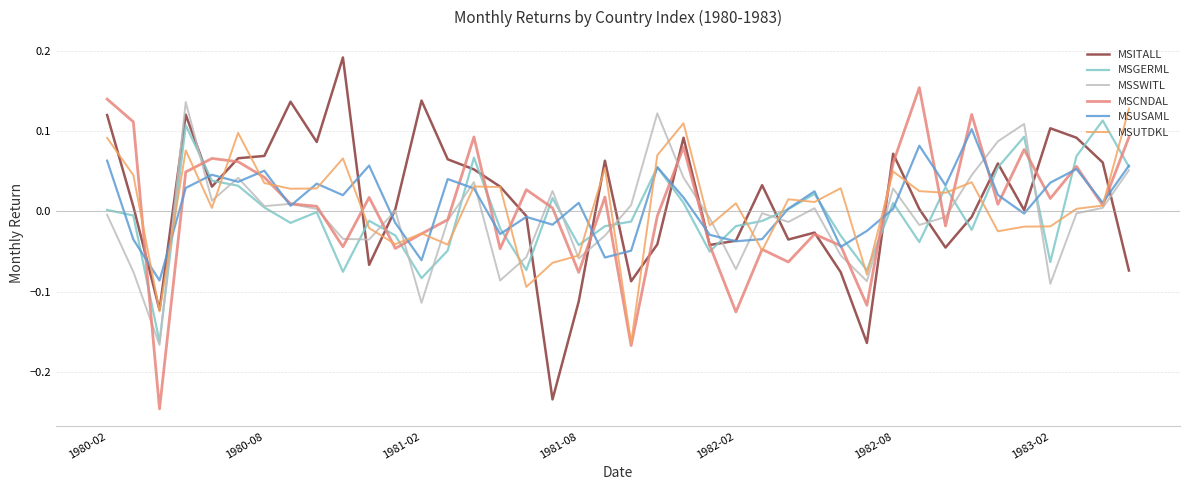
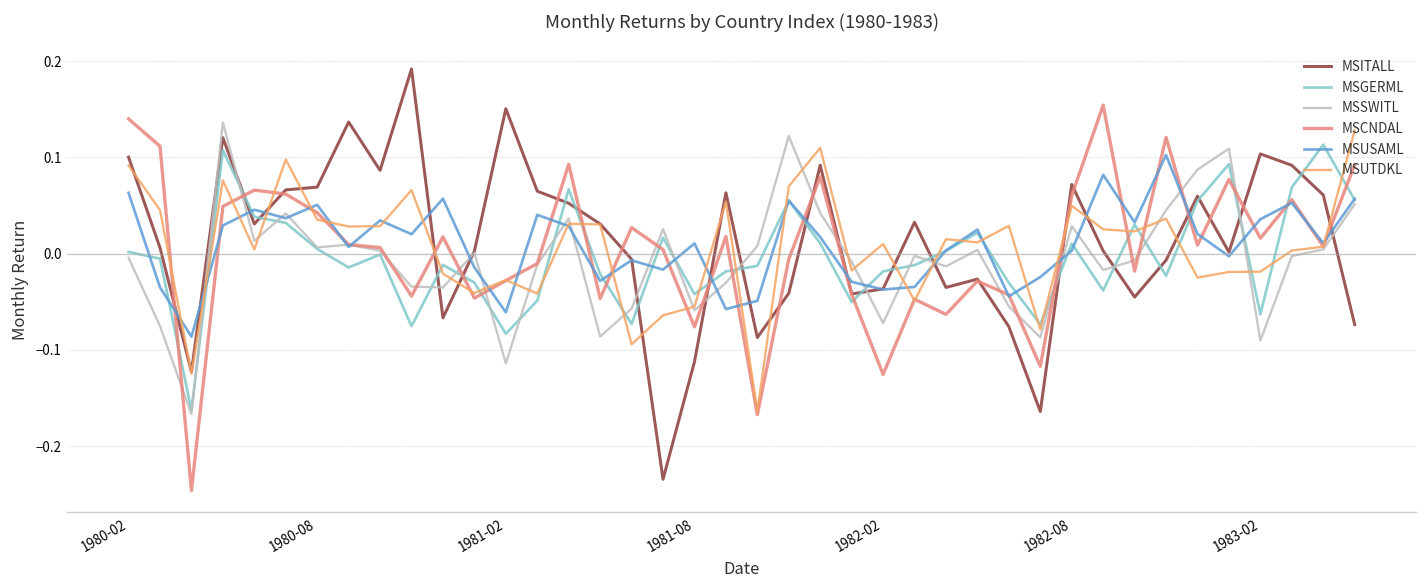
  {
    "MSITALL": {
-     "1980-02": 0.12,
+     "1980-02": 0.10,
      "1980-08": 0.07,
-     "1981-02": 0.14,
+     "1981-02": 0.15,
      "1981-08": -0.11,
      "1982-08": 0.07,
      "1983-02": 0.10
    },
    "MSSWITL": {
      "1980-02": 0.00,
      "1981-02": -0.11,
      "1981-08": -0.06,
      "1982-02": -0.07,
      "1982-08": 0.03,
      "1983-02": -0.09
    }
  }
